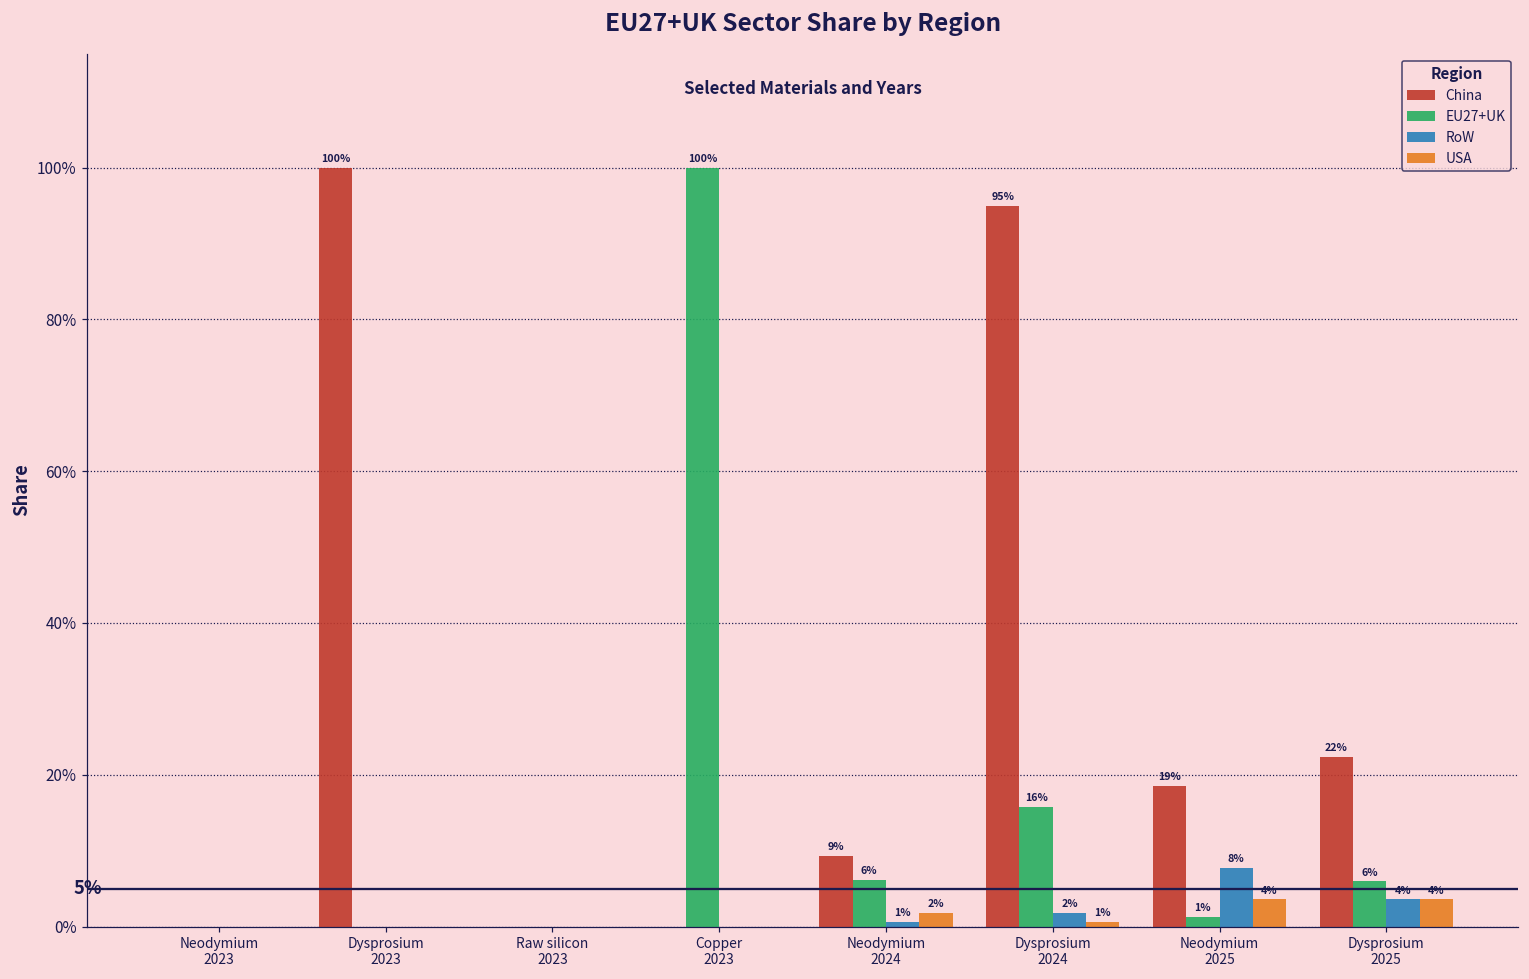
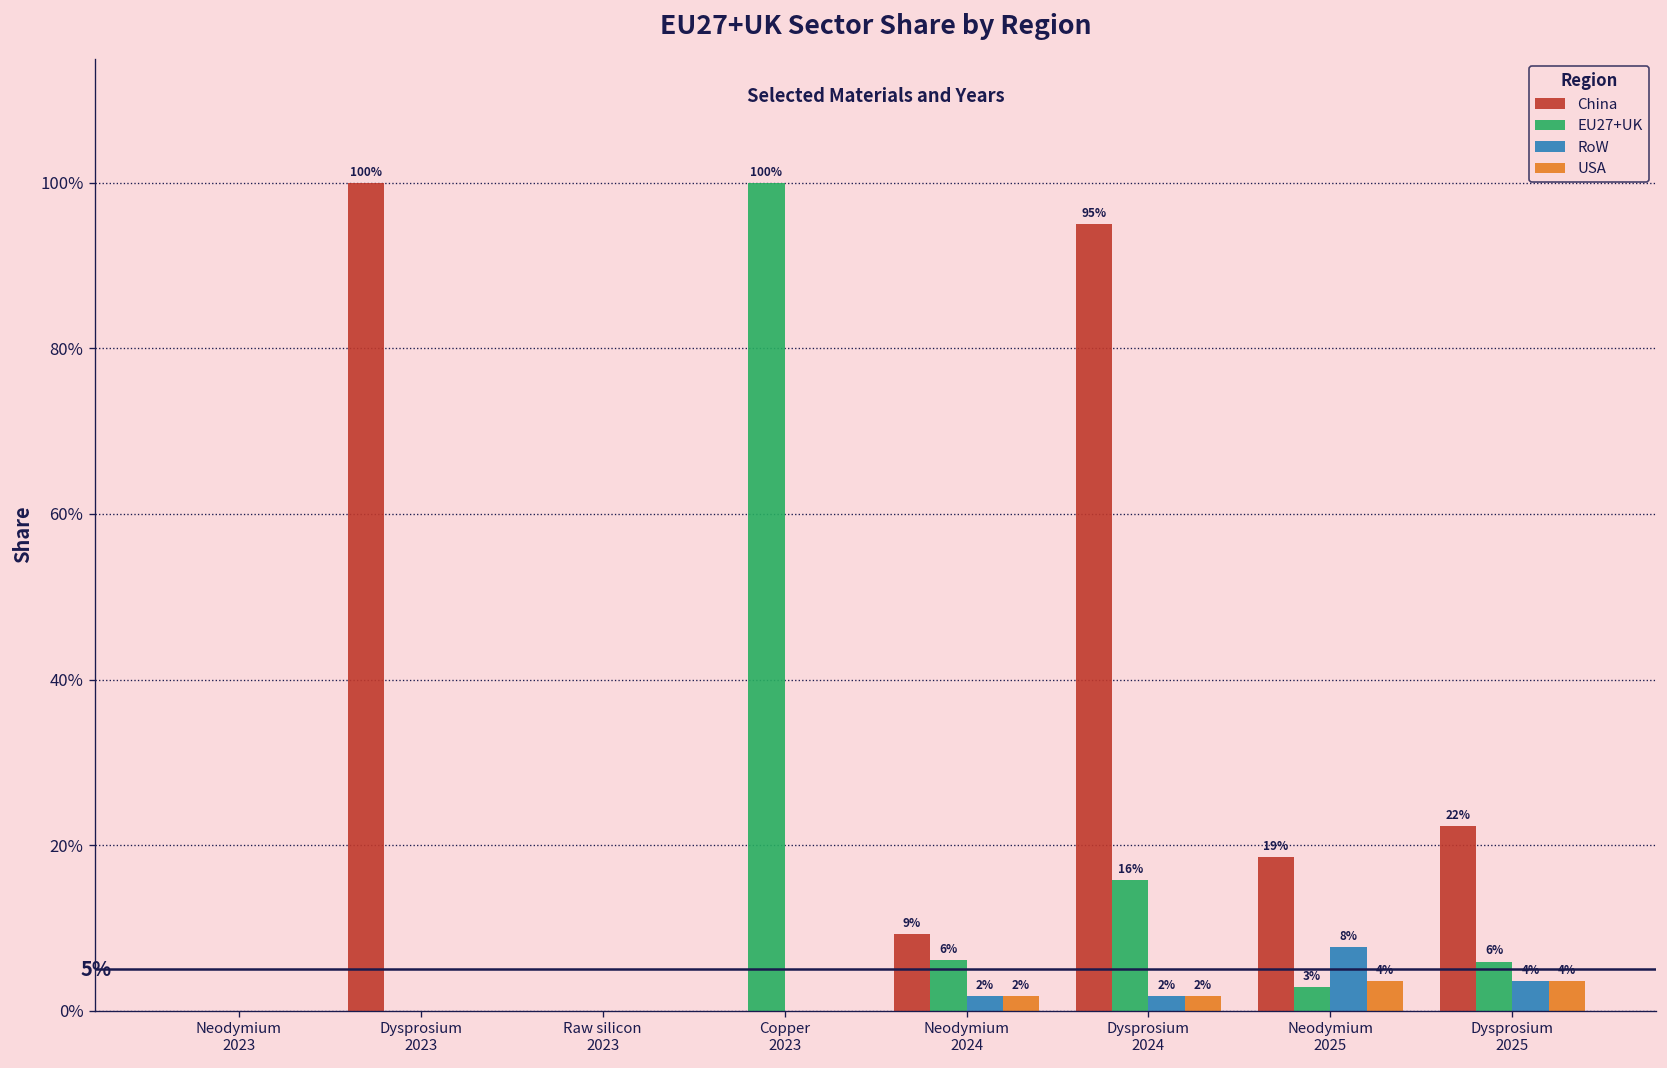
  {
    "China": {
      "Dysprosium 2023": "100%",
      "Neodymium 2024": "9%",
      "Dysprosium 2024": "95%",
      "Neodymium 2025": "19%",
      "Dysprosium 2025": "22%"
    },
    "EU27+UK": {
      "Copper 2023": "100%",
      "Neodymium 2024": "6%",
      "Dysprosium 2024": "16%",
-     "Neodymium 2025": "1%",
+     "Neodymium 2025": "3%",
      "Dysprosium 2025": "6%"
    },
    "RoW": {
-     "Neodymium 2024": "1%",
+     "Neodymium 2024": "2%",
      "Dysprosium 2024": "2%",
      "Neodymium 2025": "8%",
      "Dysprosium 2025": "4%"
    },
    "USA": {
      "Neodymium 2024": "2%",
-     "Dysprosium 2024": "1%",
+     "Dysprosium 2024": "2%",
      "Neodymium 2025": "4%",
      "Dysprosium 2025": "4%"
    }
  }
